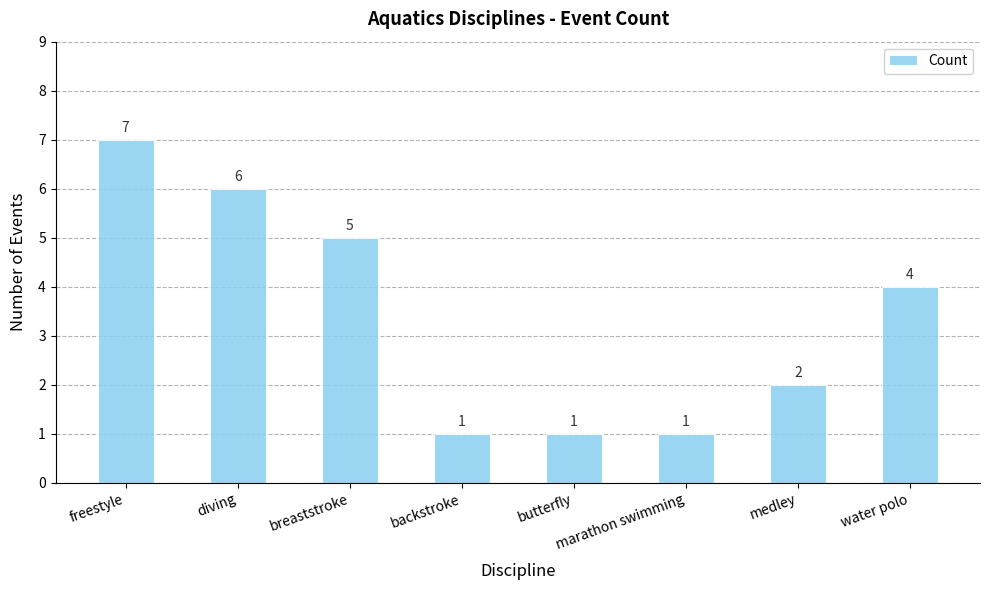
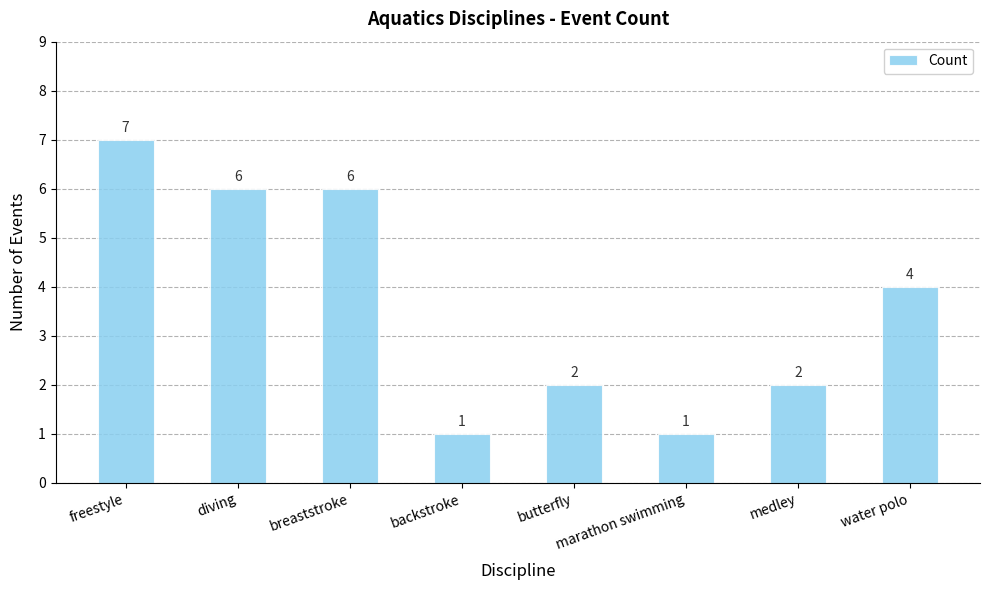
  {
    "freestyle": 7,
    "diving": 6,
-   "breaststroke": 5,
+   "breaststroke": 6,
    "backstroke": 1,
-   "butterfly": 1,
+   "butterfly": 2,
    "marathon swimming": 1,
    "medley": 2,
    "water polo": 4
  }
